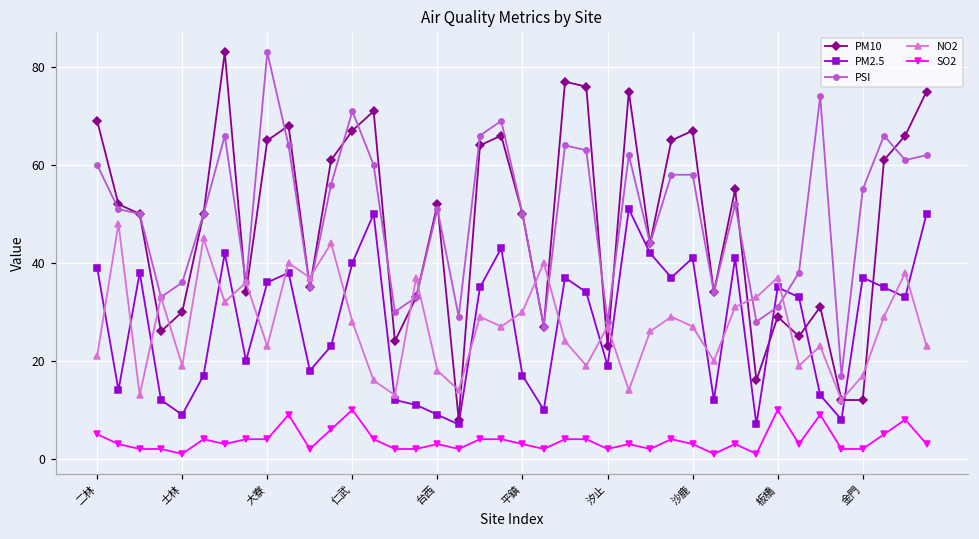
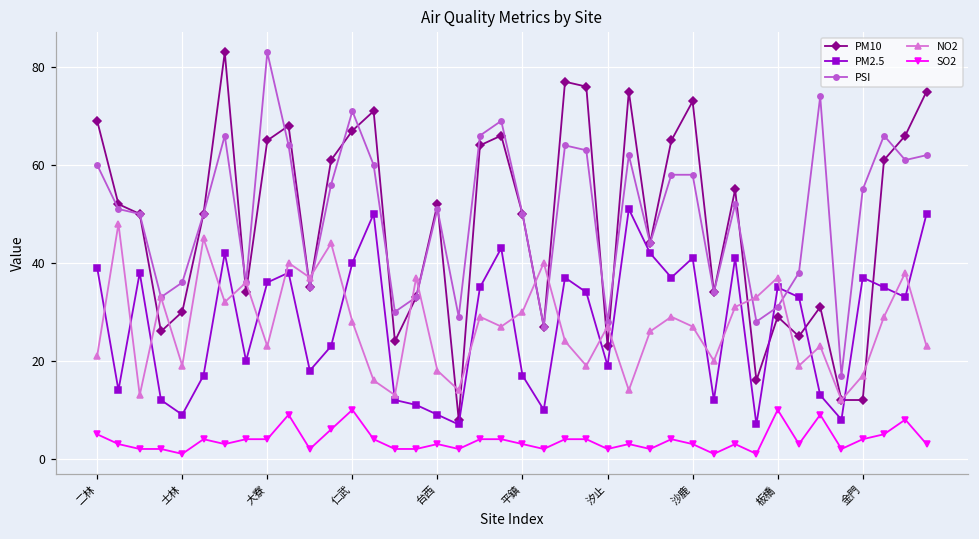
  {
    "PM10": {
      "二林": 69,
      "士林": 30,
      "大寮": 65,
      "仁武": 67,
      "台西": 52,
      "汐止": 23,
-     "沙鹿": 67,
+     "沙鹿": 73,
      "板橋": 29,
      "金門": 12
    },
    "PM2.5": {
      "二林": 39,
      "士林": 9,
      "大寮": 36,
      "仁武": 40,
      "台西": 9,
      "平鎮": 17,
      "汐止": 19,
      "沙鹿": 41,
      "板橋": 35,
      "金門": 37
    },
    "SO2": {
      "二林": 5,
      "士林": 1,
      "大寮": 4,
      "仁武": 10,
      "台西": 3,
      "平鎮": 3,
      "汐止": 2,
      "沙鹿": 3,
      "板橋": 10,
-     "金門": 2
+     "金門": 4
    }
  }
